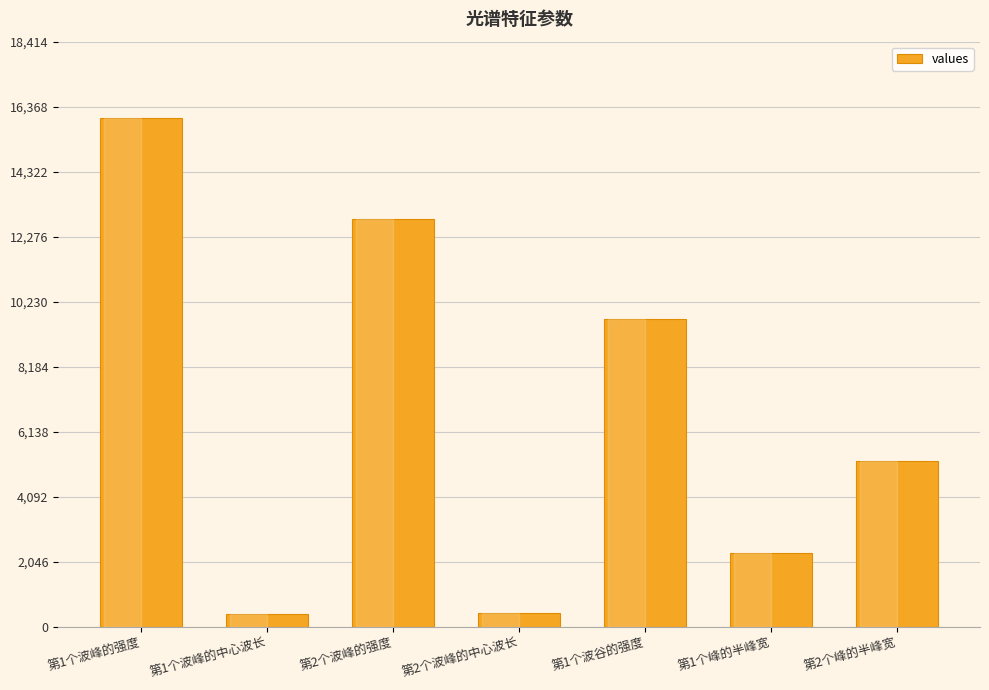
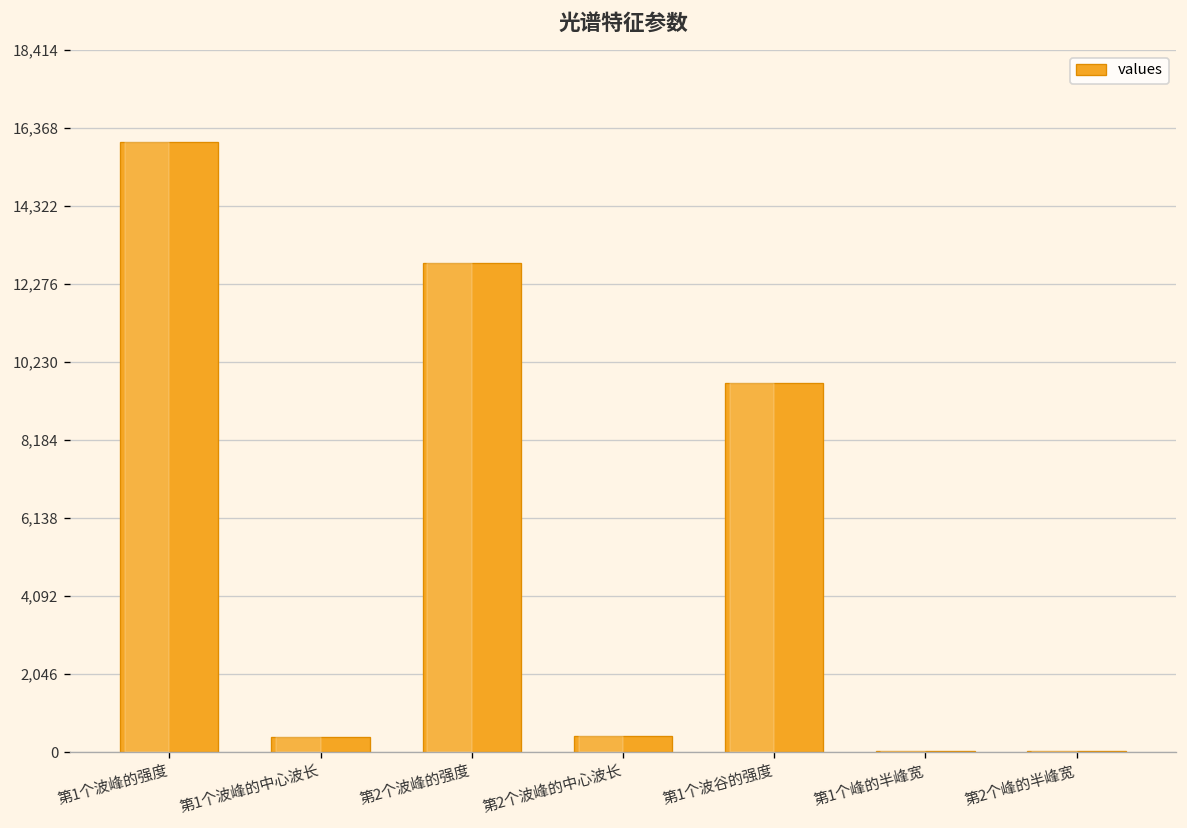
  {
    "第1个波峰的强度": "16,000",
    "第1个波峰的中心波长": "400",
    "第2个波峰的强度": "12,800",
    "第2个波峰的中心波长": "400",
    "第1个波谷的强度": "9,700",
-   "第1个峰的半峰宽": "2,300",
-   "第2个峰的半峰宽": "5,200"
+   "第1个峰的半峰宽": "0",
+   "第2个峰的半峰宽": "0"
  }
